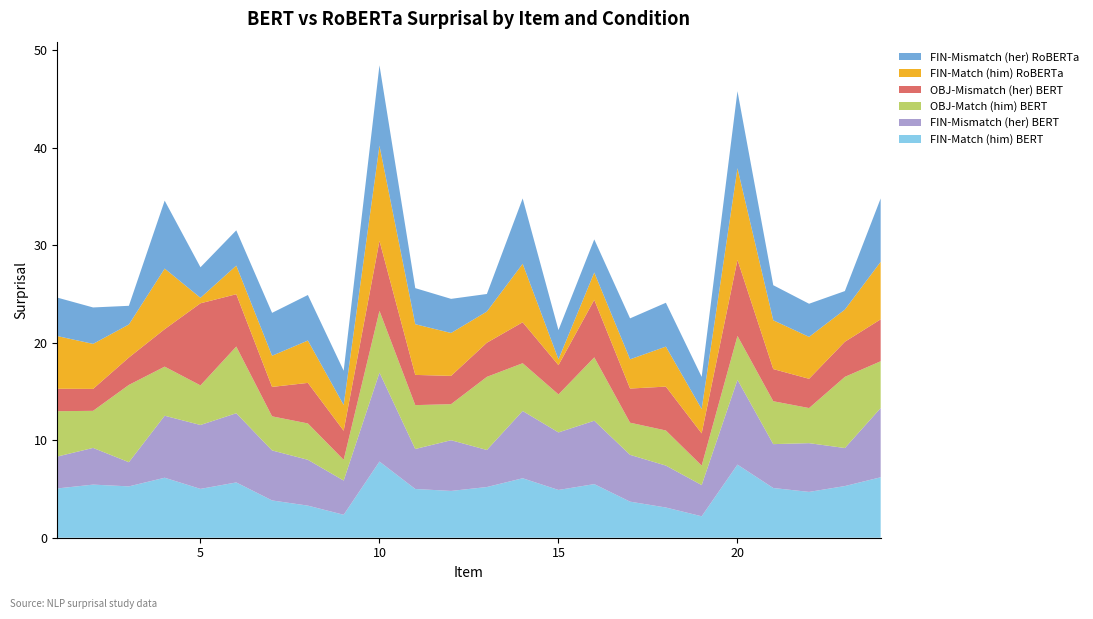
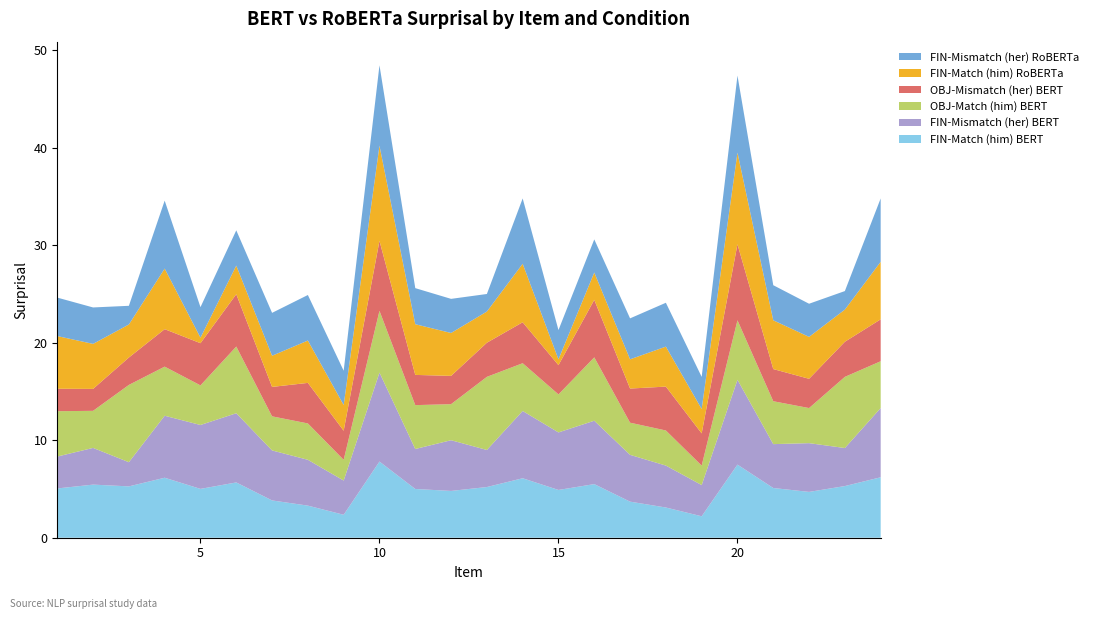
  {
    "FIN-Mismatch (her) BERT": {
      "5": 7,
      "10": 9,
      "15": 6,
      "20": 9
    },
    "OBJ-Match (him) BERT": {
      "5": 4,
      "10": 6,
      "15": 4,
-     "20": 5
+     "20": 6
    },
    "OBJ-Mismatch (her) BERT": {
-     "5": 8,
+     "5": 4,
      "10": 7,
      "15": 3,
      "20": 8
    },
    "FIN-Match (him) RoBERTa": {
      "5": 1,
      "10": 10,
      "15": 1,
      "20": 9
    }
  }
